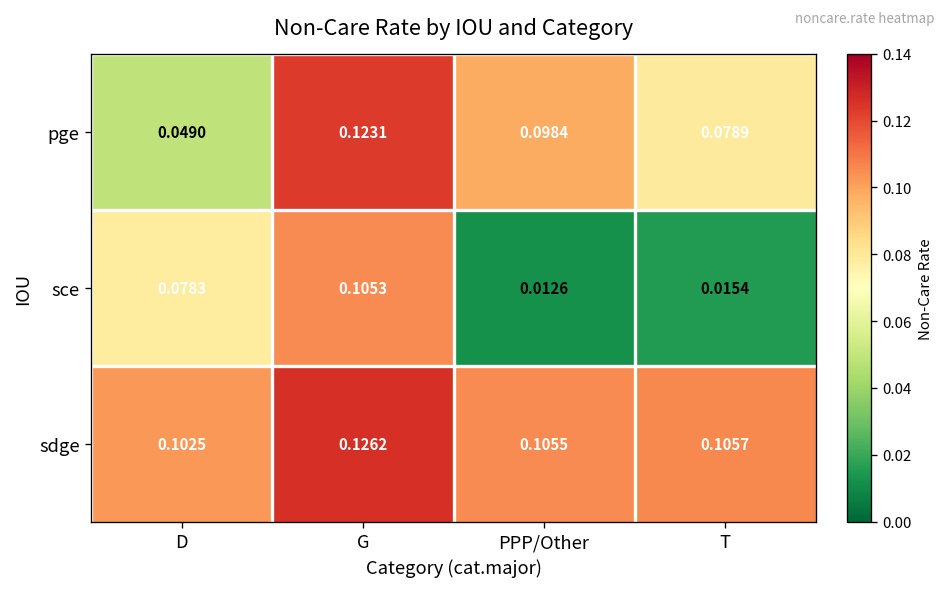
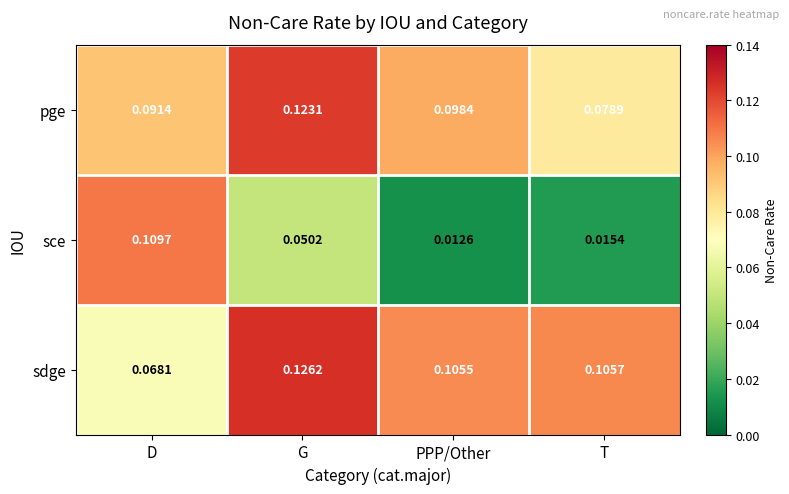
  {
    "pge": {
-     "D": 0.0490,
+     "D": 0.0914,
      "G": 0.1231,
      "PPP/Other": 0.0984,
      "T": 0.0789
    },
    "sce": {
-     "D": 0.0783,
-     "G": 0.1053,
+     "D": 0.1097,
+     "G": 0.0502,
      "PPP/Other": 0.0126,
      "T": 0.0154
    },
    "sdge": {
-     "D": 0.1025,
+     "D": 0.0681,
      "G": 0.1262,
      "PPP/Other": 0.1055,
      "T": 0.1057
    }
  }
